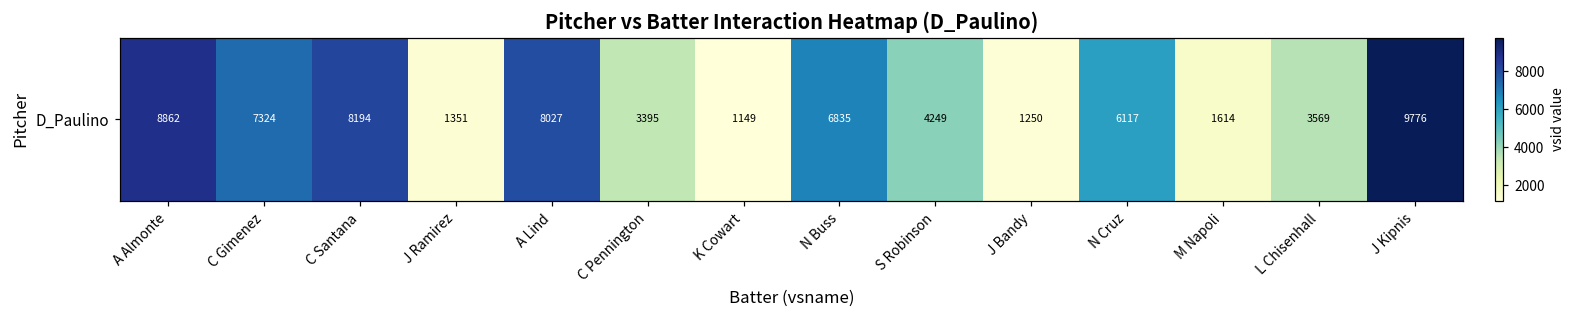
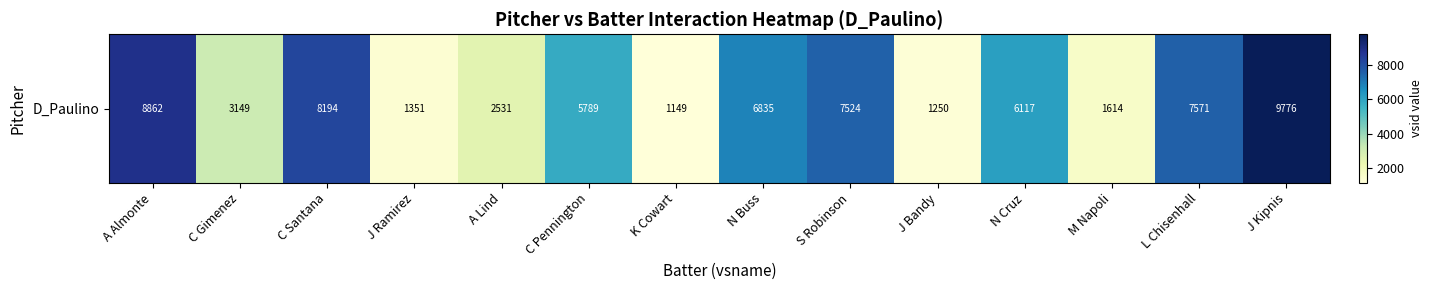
  {
    "D_Paulino": {
      "A Almonte": 8862,
-     "C Gimenez": 7324,
+     "C Gimenez": 3149,
      "C Santana": 8194,
      "J Ramirez": 1351,
-     "A Lind": 8027,
-     "C Pennington": 3395,
+     "A Lind": 2531,
+     "C Pennington": 5789,
      "K Cowart": 1149,
      "N Buss": 6835,
-     "S Robinson": 4249,
+     "S Robinson": 7524,
      "J Bandy": 1250,
      "N Cruz": 6117,
      "M Napoli": 1614,
-     "L Chisenhall": 3569,
+     "L Chisenhall": 7571,
      "J Kipnis": 9776
    }
  }
